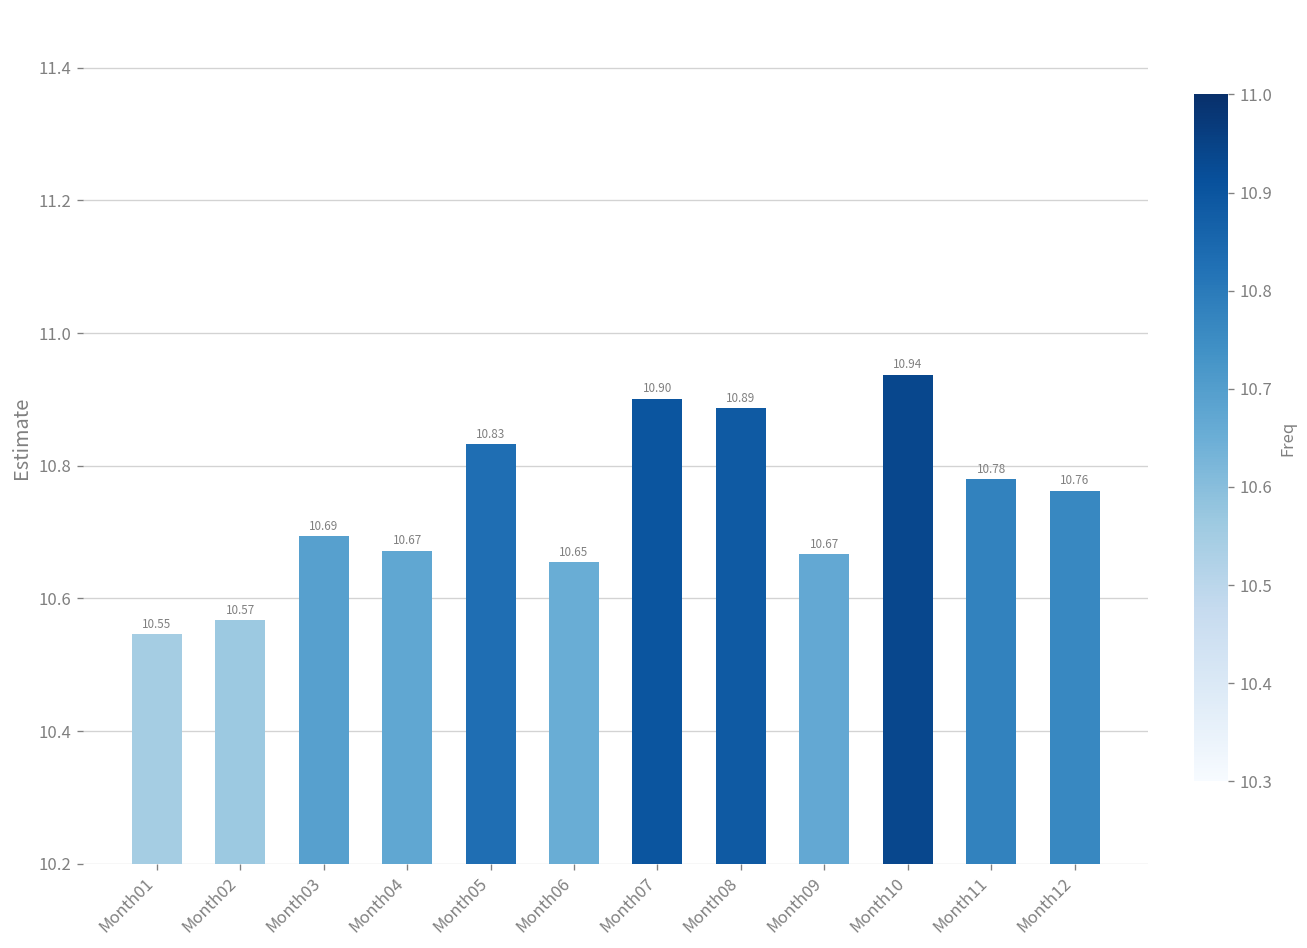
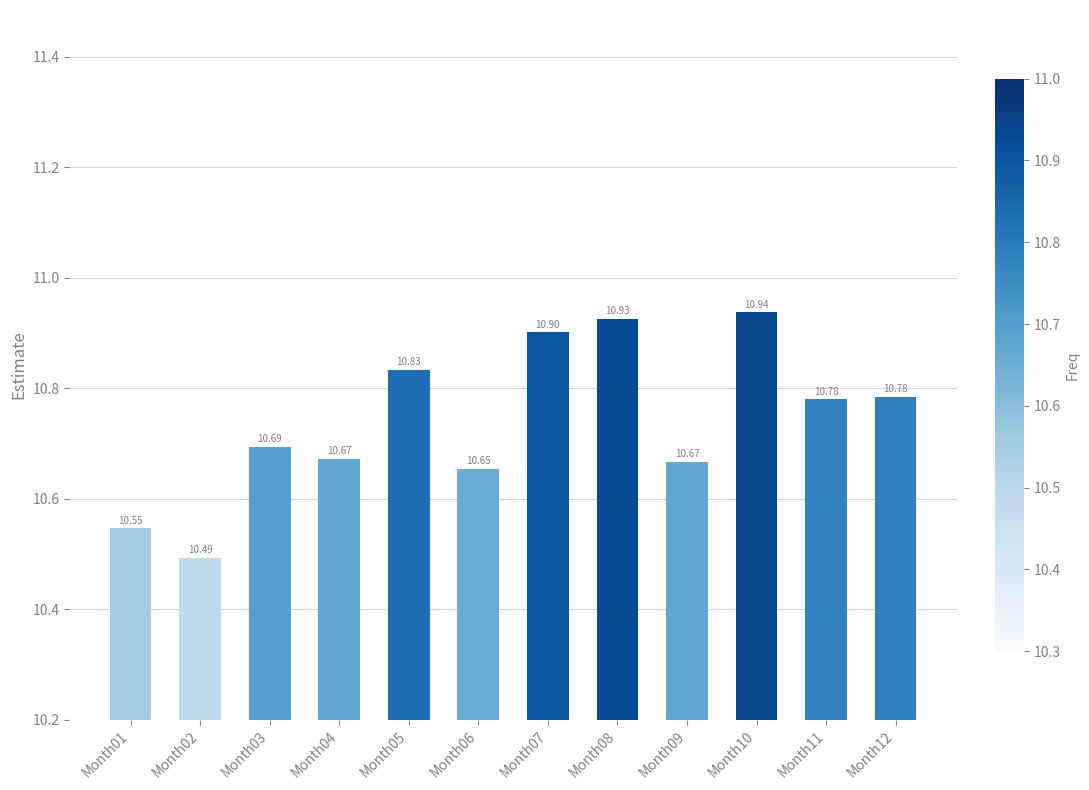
  {
    "Month01": 10.55,
-   "Month02": 10.57,
+   "Month02": 10.49,
    "Month03": 10.69,
    "Month04": 10.67,
    "Month05": 10.83,
    "Month06": 10.65,
    "Month07": 10.90,
-   "Month08": 10.89,
+   "Month08": 10.93,
    "Month09": 10.67,
    "Month10": 10.94,
    "Month11": 10.78,
-   "Month12": 10.76
+   "Month12": 10.78
  }
